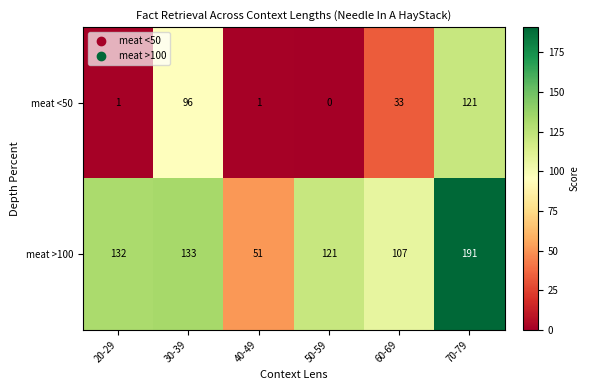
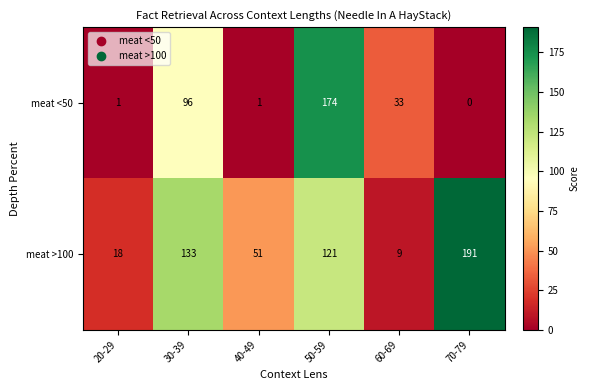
  {
    "meat <50": {
      "20-29": 1,
      "30-39": 96,
      "40-49": 1,
-     "50-59": 0,
+     "50-59": 174,
      "60-69": 33,
-     "70-79": 121
+     "70-79": 0
    },
    "meat >100": {
-     "20-29": 132,
+     "20-29": 18,
      "30-39": 133,
      "40-49": 51,
      "50-59": 121,
-     "60-69": 107,
+     "60-69": 9,
      "70-79": 191
    }
  }
